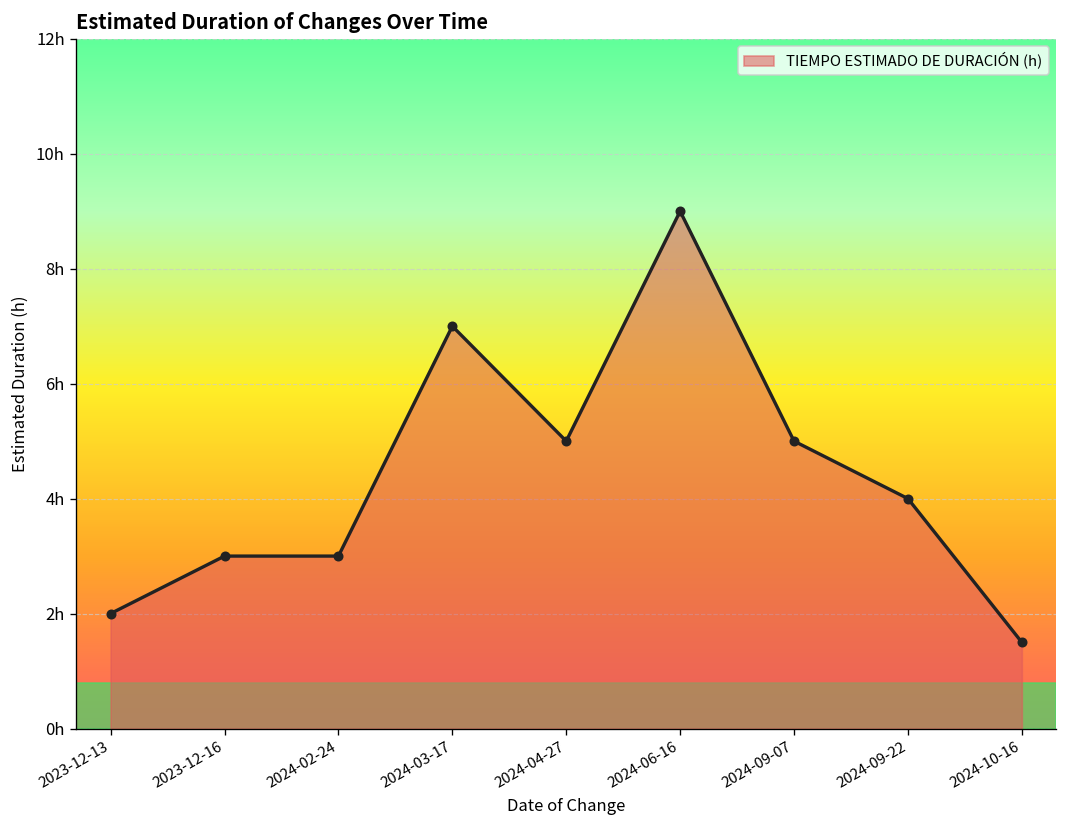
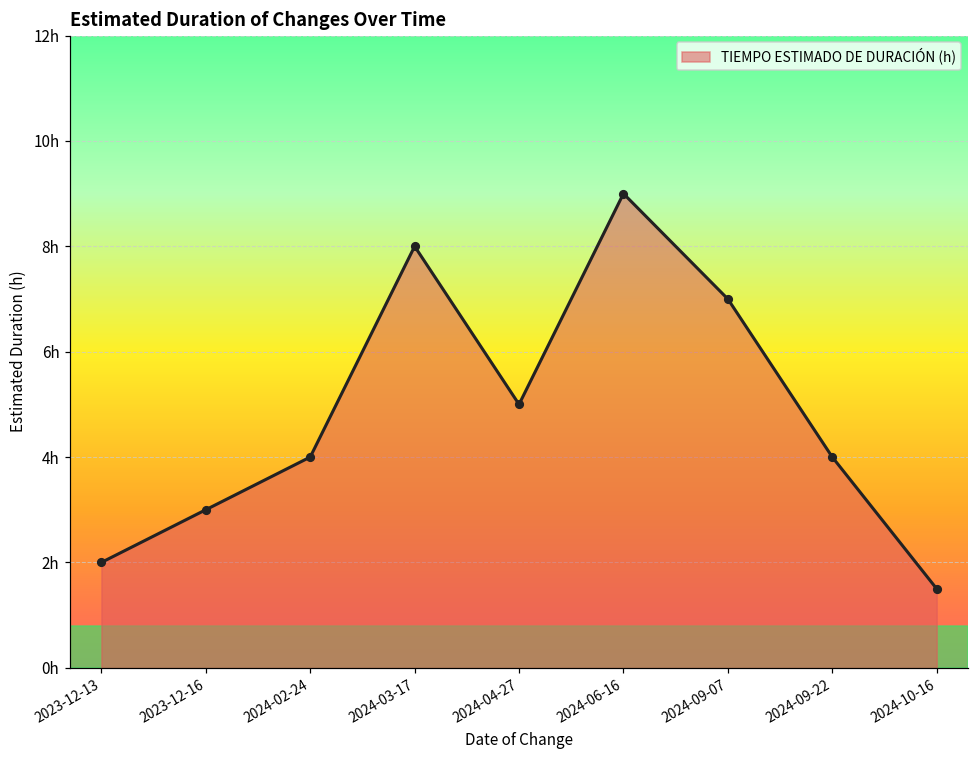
  {
    "2023-12-13": "2h",
    "2023-12-16": "3h",
-   "2024-02-24": "3h",
-   "2024-03-17": "7h",
+   "2024-02-24": "4h",
+   "2024-03-17": "8h",
    "2024-04-27": "5h",
    "2024-06-16": "9h",
-   "2024-09-07": "5h",
+   "2024-09-07": "7h",
    "2024-09-22": "4h",
    "2024-10-16": "1.5h"
  }
